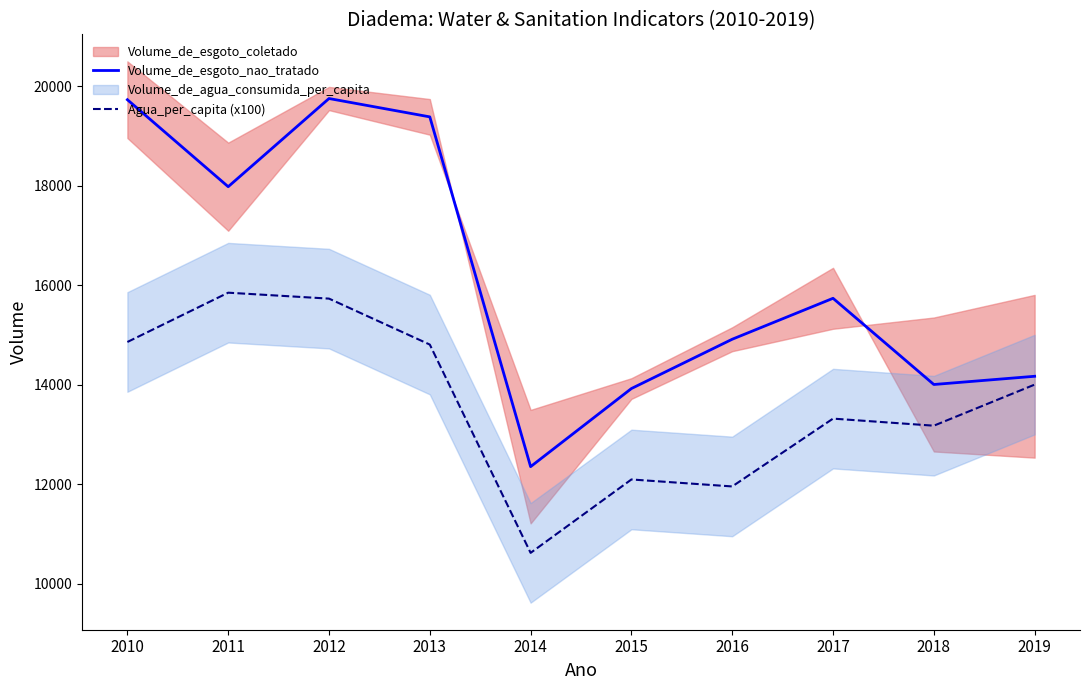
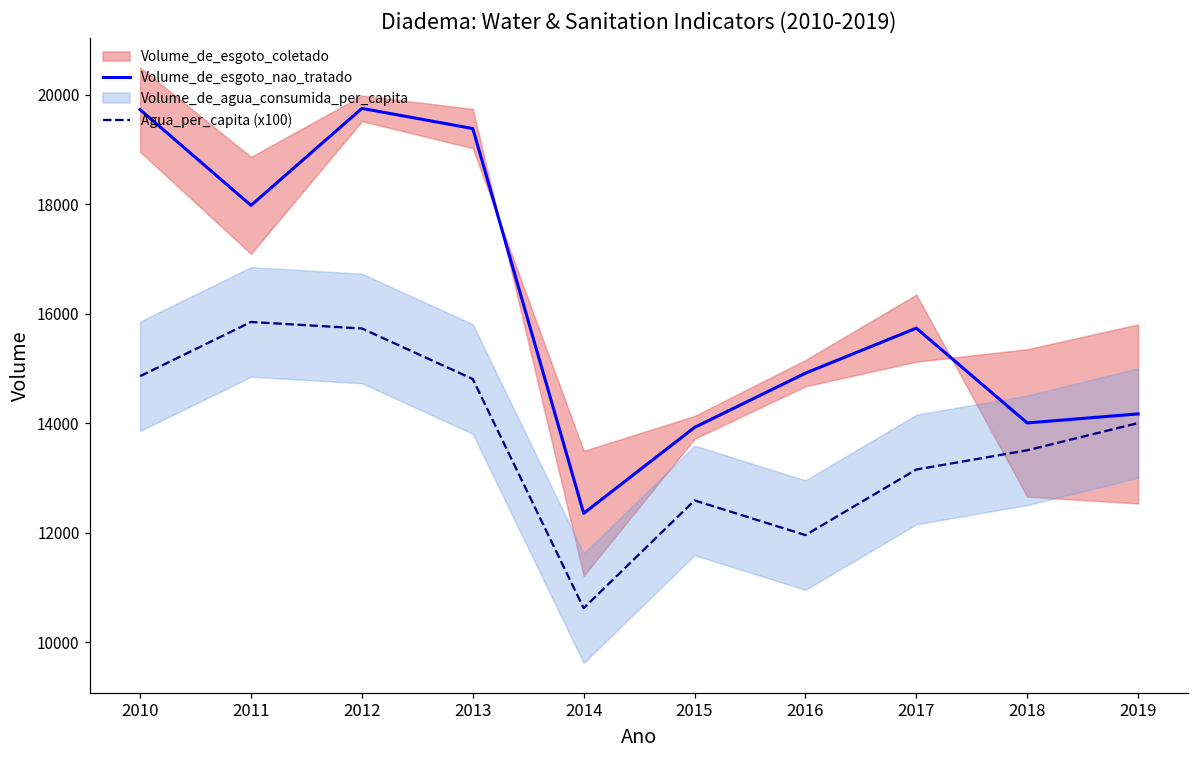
  {
    "Volume_de_esgoto_nao_tratado": {
      "2010": 19700,
      "2011": 18000,
      "2012": 19700,
      "2013": 19400,
      "2014": 12400,
      "2015": 13900,
      "2016": 14900,
      "2017": 15700,
      "2018": 14000,
      "2019": 14200
    },
    "Agua_per_capita (x100)": {
      "2010": 14900,
      "2011": 15900,
      "2012": 15700,
      "2013": 14800,
      "2014": 10600,
-     "2015": 12100,
+     "2015": 12600,
      "2016": 12000,
-     "2017": 13300,
-     "2018": 13200,
+     "2017": 13200,
+     "2018": 13500,
      "2019": 14000
    }
  }
